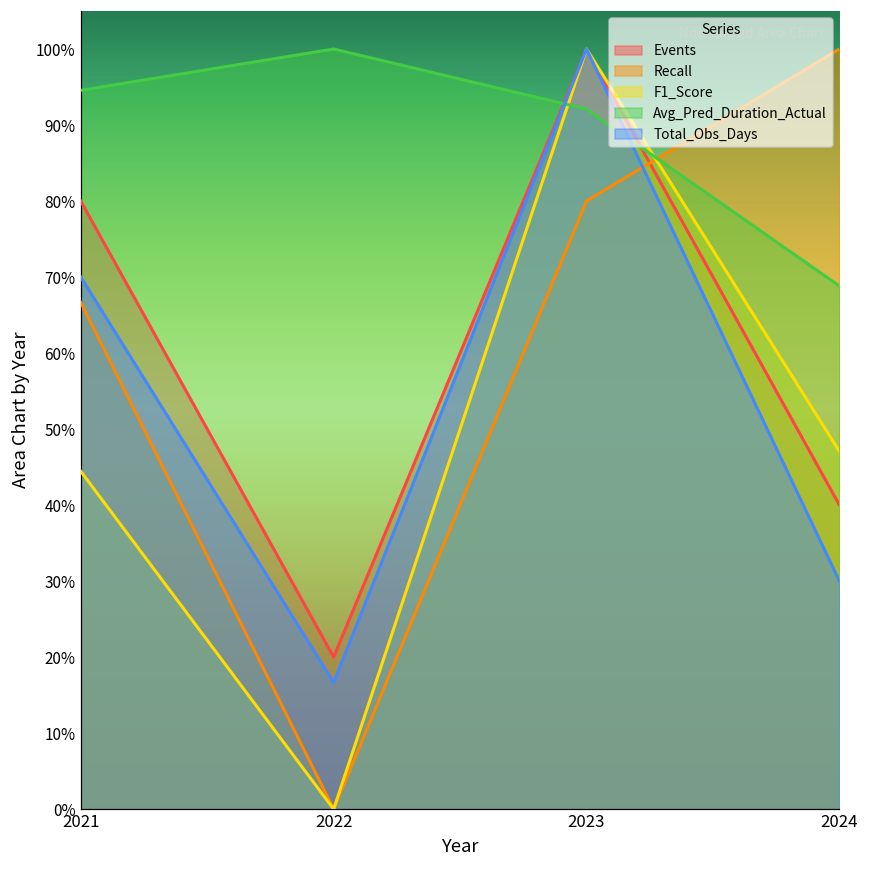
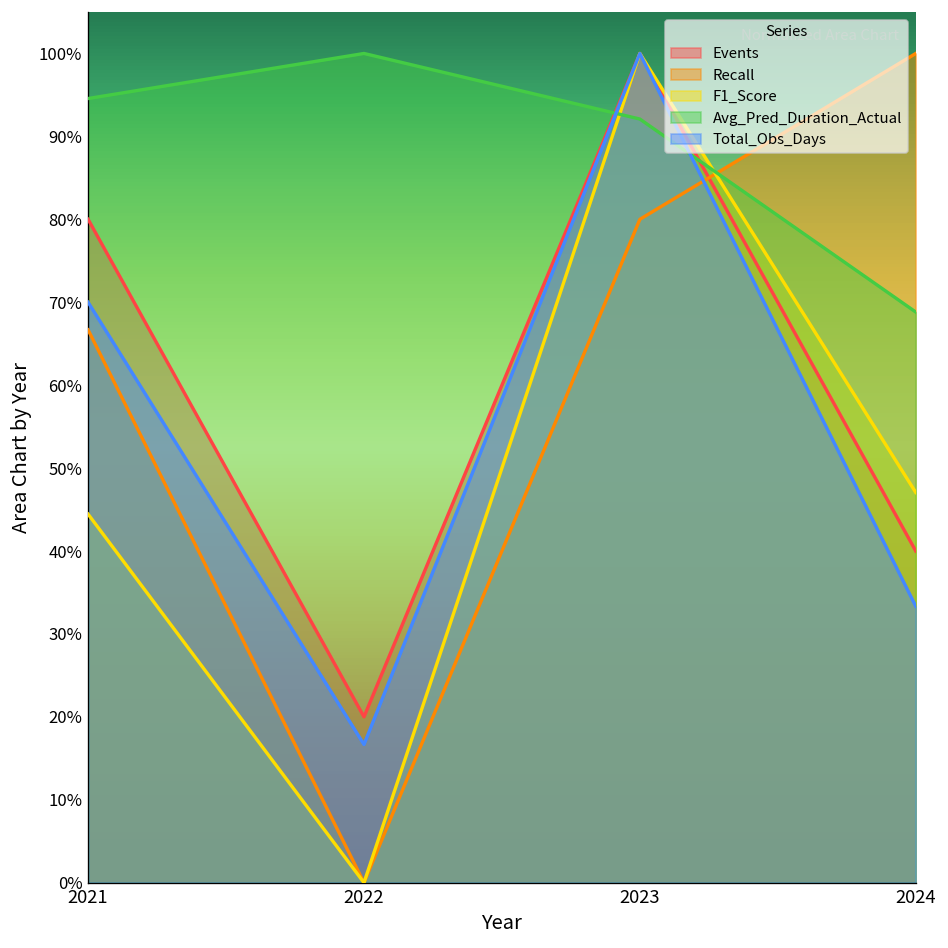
  {
    "Events": {
      "2021": "80%",
      "2022": "20%",
      "2024": "40%"
    },
    "Avg_Pred_Duration_Actual": {
      "2021": "95%",
      "2022": "100%",
      "2023": "92%",
      "2024": "69%"
    },
    "Total_Obs_Days": {
      "2021": "70%",
      "2022": "17%",
-     "2024": "30%"
+     "2024": "33%"
    }
  }
